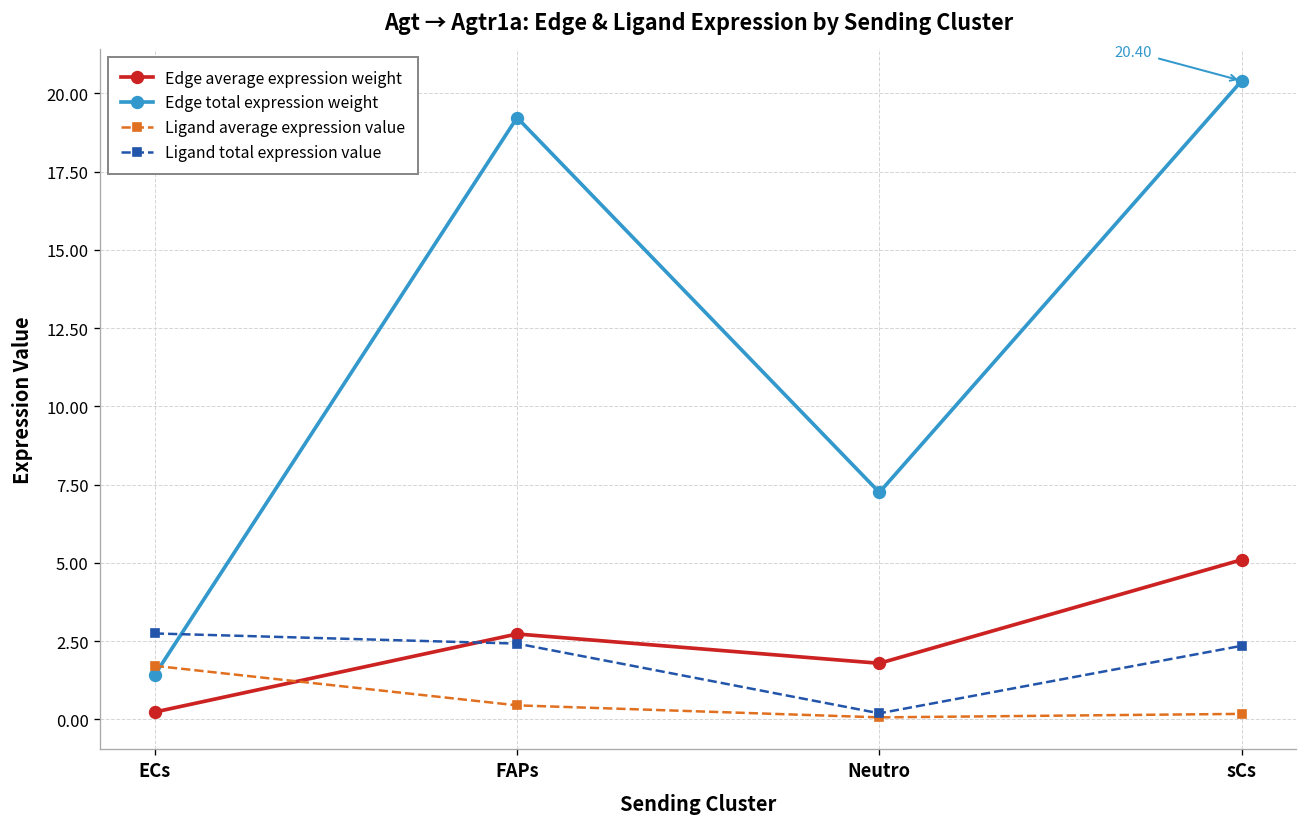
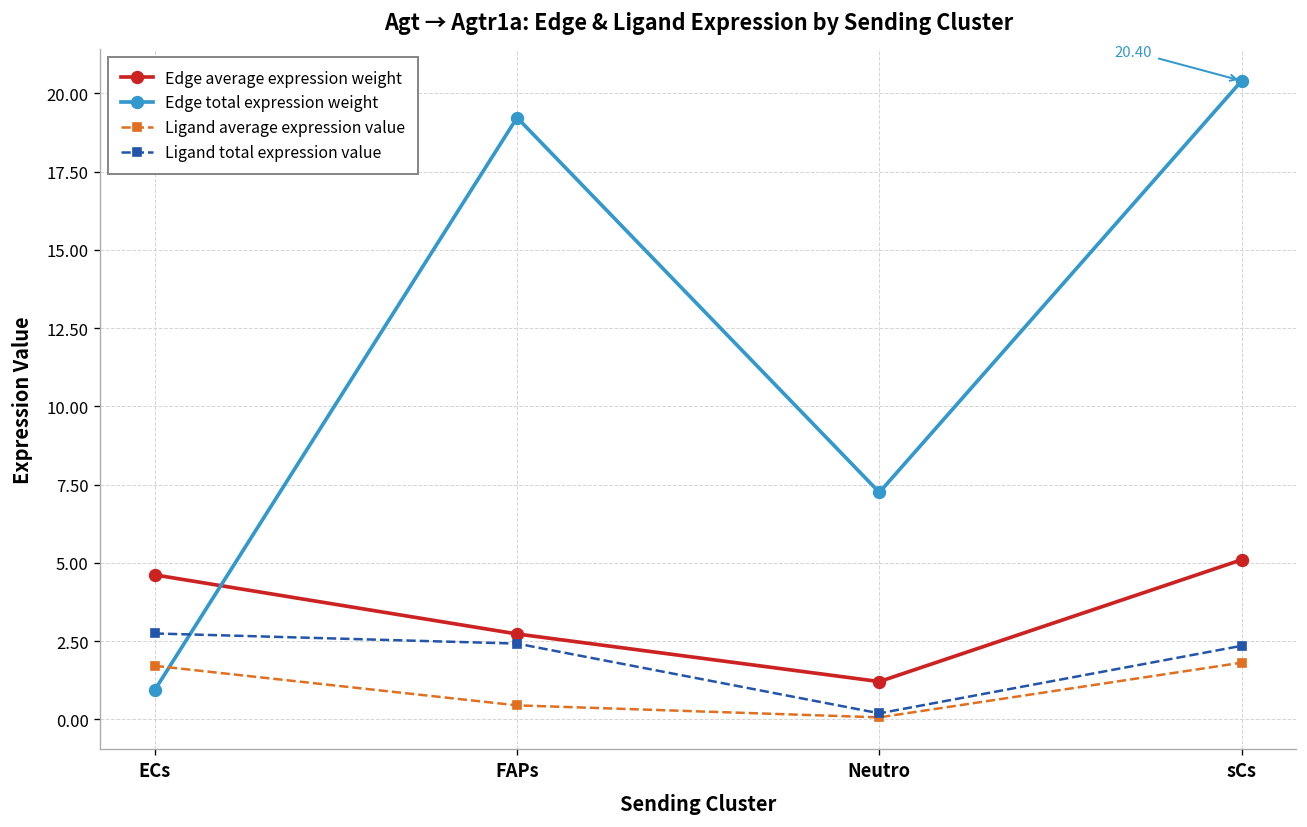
  {
    "Edge average expression weight": {
-     "ECs": 0.2,
+     "ECs": 4.6,
      "FAPs": 2.7,
-     "Neutro": 1.8,
+     "Neutro": 1.2,
      "sCs": 5.1
    },
    "Edge total expression weight": {
-     "ECs": 1.4,
+     "ECs": 0.9,
      "FAPs": 19.2,
      "Neutro": 7.3
    },
    "Ligand average expression value": {
      "ECs": 1.7,
      "FAPs": 0.4,
      "Neutro": 0.1,
-     "sCs": 0.2
+     "sCs": 1.8
    },
    "Ligand total expression value": {
      "ECs": 2.7,
      "FAPs": 2.4,
      "Neutro": 0.2,
      "sCs": 2.4
    }
  }
